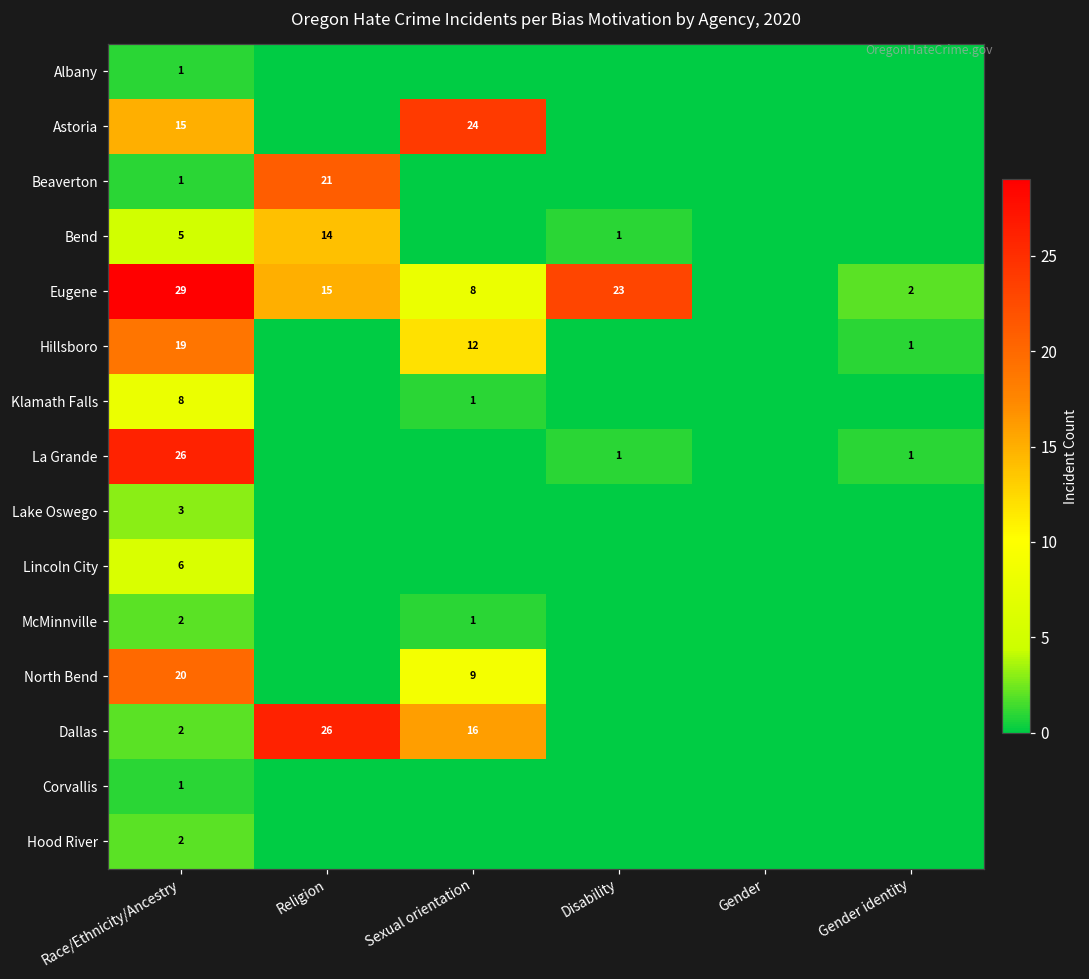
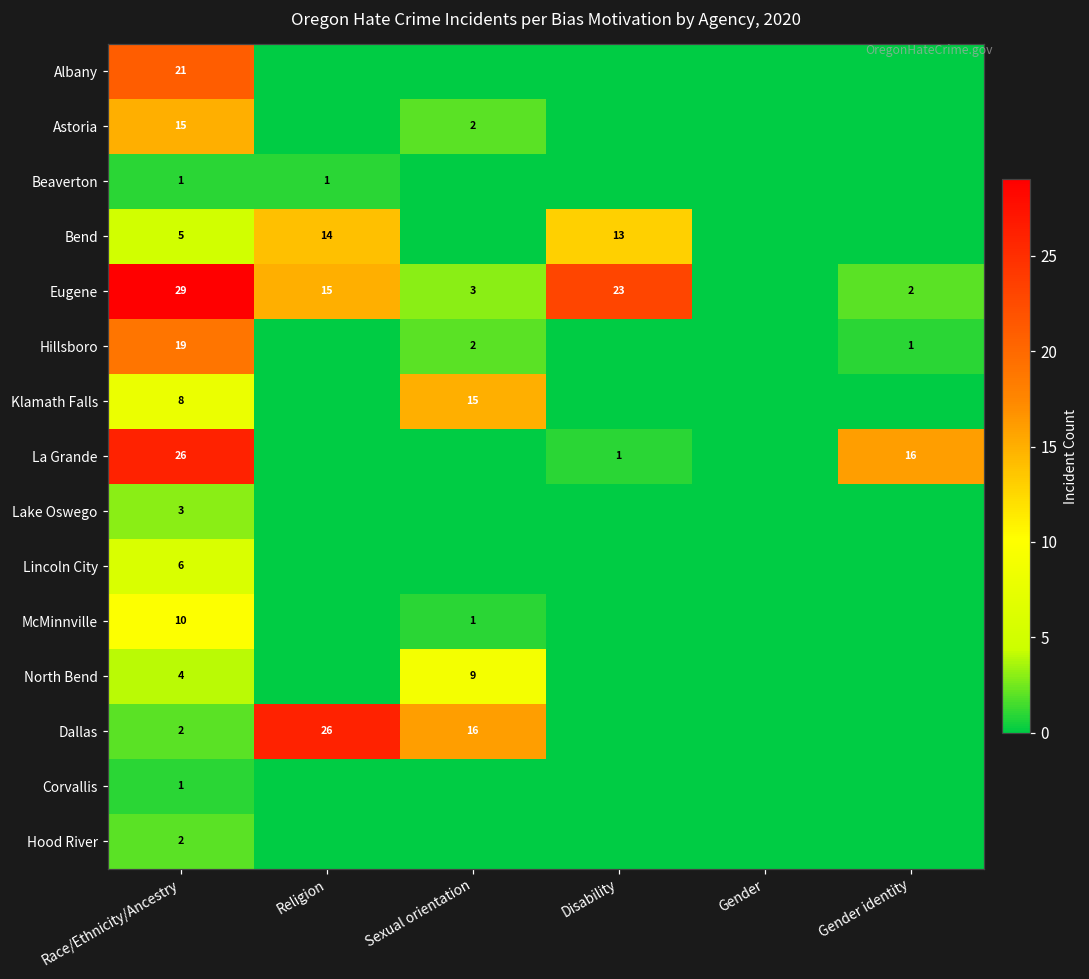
  {
    "Albany": {
-     "Race/Ethnicity/Ancestry": 1
+     "Race/Ethnicity/Ancestry": 21
    },
    "Astoria": {
      "Race/Ethnicity/Ancestry": 15,
-     "Sexual orientation": 24
+     "Sexual orientation": 2
    },
    "Beaverton": {
      "Race/Ethnicity/Ancestry": 1,
-     "Religion": 21
+     "Religion": 1
    },
    "Bend": {
      "Race/Ethnicity/Ancestry": 5,
      "Religion": 14,
-     "Disability": 1
+     "Disability": 13
    },
    "Eugene": {
      "Race/Ethnicity/Ancestry": 29,
      "Religion": 15,
-     "Sexual orientation": 8,
+     "Sexual orientation": 3,
      "Disability": 23,
      "Gender identity": 2
    },
    "Hillsboro": {
      "Race/Ethnicity/Ancestry": 19,
-     "Sexual orientation": 12,
+     "Sexual orientation": 2,
      "Gender identity": 1
    },
    "Klamath Falls": {
      "Race/Ethnicity/Ancestry": 8,
-     "Sexual orientation": 1
+     "Sexual orientation": 15
    },
    "La Grande": {
      "Race/Ethnicity/Ancestry": 26,
      "Disability": 1,
-     "Gender identity": 1
+     "Gender identity": 16
    },
    "Lake Oswego": {
      "Race/Ethnicity/Ancestry": 3
    },
    "Lincoln City": {
      "Race/Ethnicity/Ancestry": 6
    },
    "McMinnville": {
-     "Race/Ethnicity/Ancestry": 2,
+     "Race/Ethnicity/Ancestry": 10,
      "Sexual orientation": 1
    },
    "North Bend": {
-     "Race/Ethnicity/Ancestry": 20,
+     "Race/Ethnicity/Ancestry": 4,
      "Sexual orientation": 9
    },
    "Dallas": {
      "Race/Ethnicity/Ancestry": 2,
      "Religion": 26,
      "Sexual orientation": 16
    },
    "Corvallis": {
      "Race/Ethnicity/Ancestry": 1
    },
    "Hood River": {
      "Race/Ethnicity/Ancestry": 2
    }
  }
